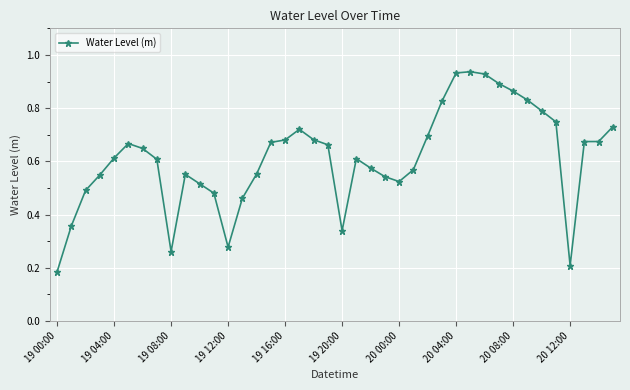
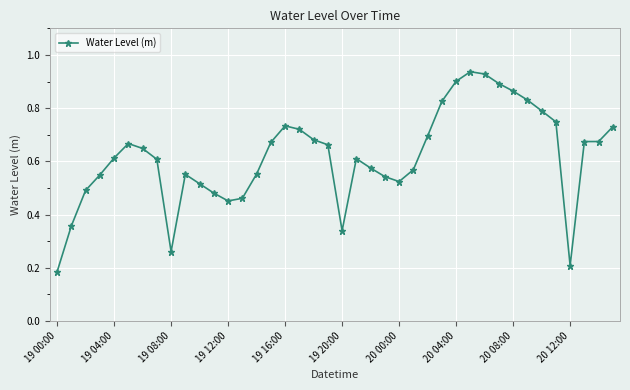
  {
    "19 00:00": 0.18,
    "19 04:00": 0.61,
    "19 08:00": 0.26,
-   "19 12:00": 0.28,
-   "19 16:00": 0.68,
+   "19 12:00": 0.45,
+   "19 16:00": 0.73,
    "19 20:00": 0.34,
    "20 00:00": 0.52,
-   "20 04:00": 0.93,
+   "20 04:00": 0.90,
    "20 08:00": 0.86,
    "20 12:00": 0.21
  }
